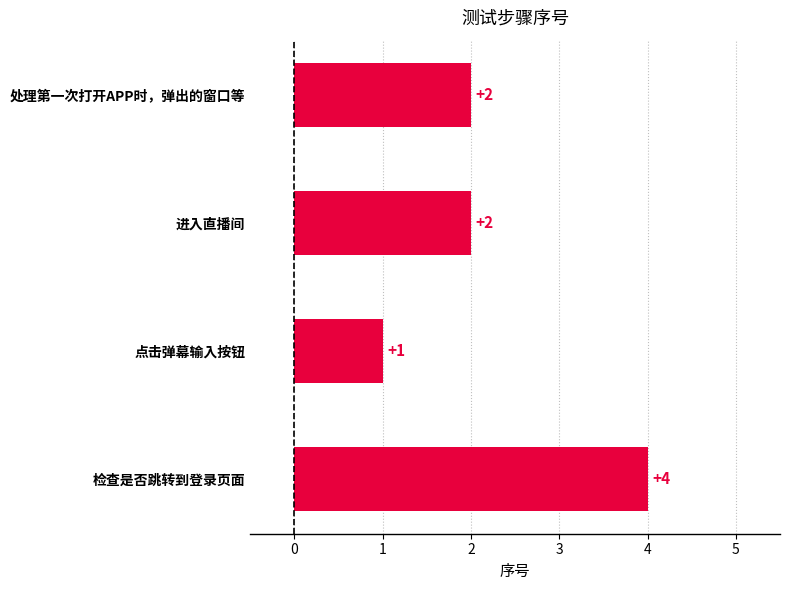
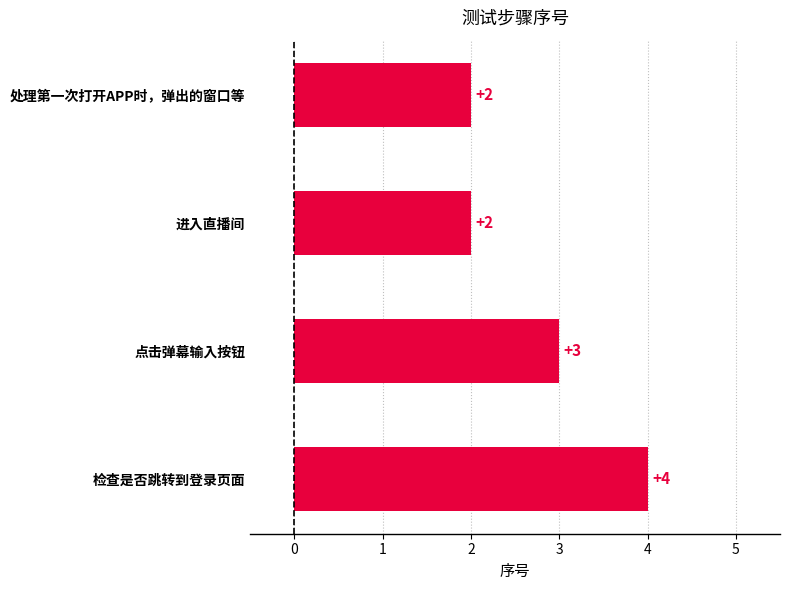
  {
    "处理第一次打开APP时，弹出的窗口等": "+2",
    "进入直播间": "+2",
-   "点击弹幕输入按钮": "+1",
+   "点击弹幕输入按钮": "+3",
    "检查是否跳转到登录页面": "+4"
  }
